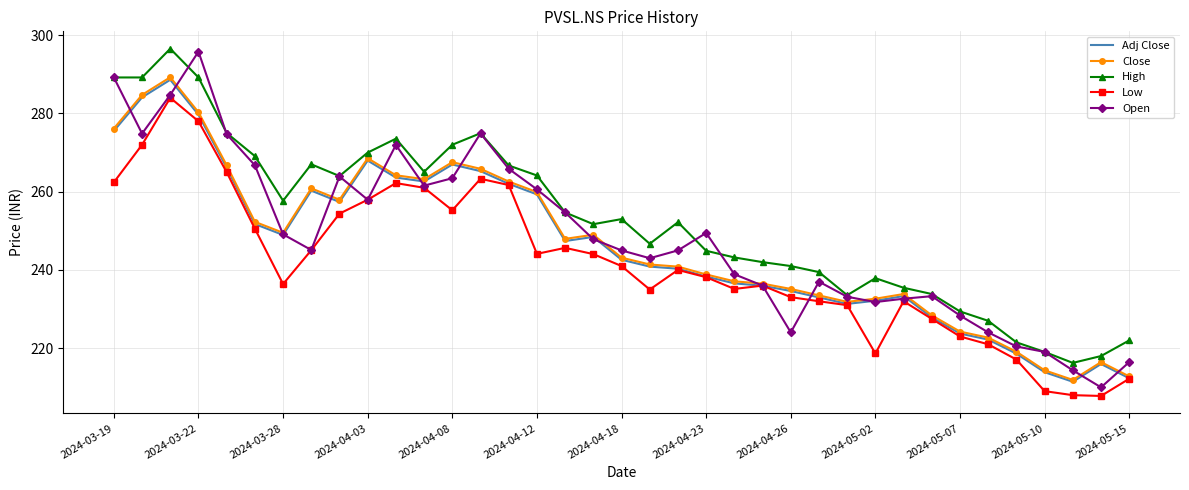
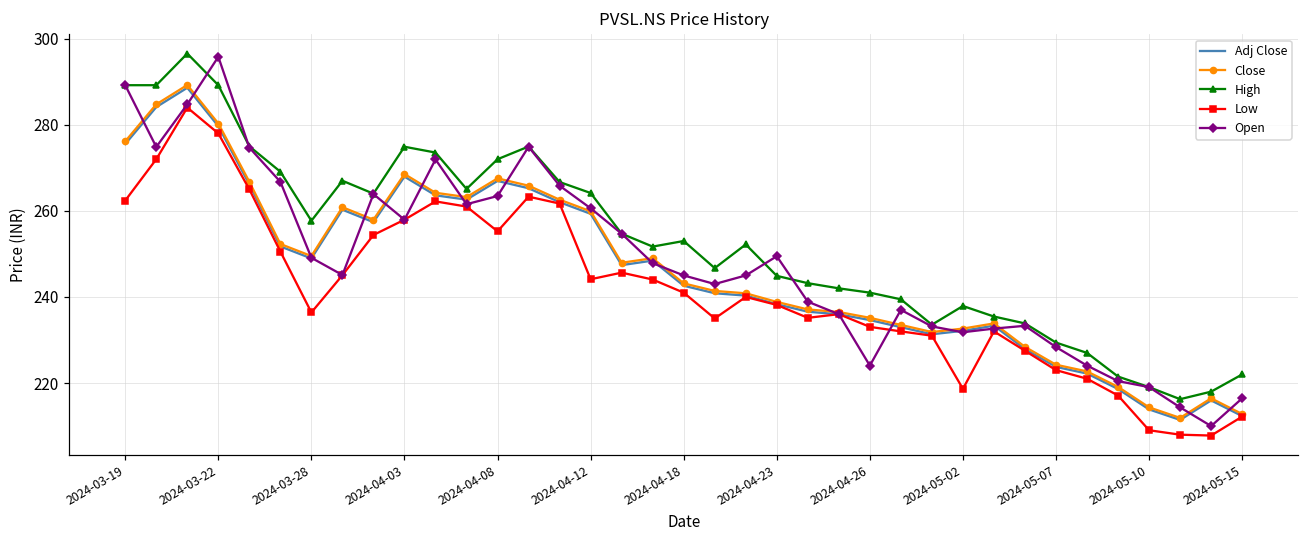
  {
    "High": {
      "2024-03-22": 289,
      "2024-03-28": 258,
-     "2024-04-03": 270,
+     "2024-04-03": 275,
      "2024-04-08": 272,
      "2024-04-12": 264,
      "2024-04-18": 253,
      "2024-04-23": 245,
      "2024-04-26": 241,
      "2024-05-02": 238,
      "2024-05-07": 229,
      "2024-05-15": 222
    },
    "Low": {
      "2024-03-19": 262,
      "2024-03-22": 278,
      "2024-03-28": 236,
      "2024-04-08": 255,
      "2024-04-12": 244,
      "2024-04-18": 241,
      "2024-04-26": 233,
      "2024-05-02": 219,
      "2024-05-07": 223,
      "2024-05-10": 209
    },
    "Open": {
      "2024-03-22": 296,
      "2024-04-08": 263,
      "2024-04-12": 261,
      "2024-04-18": 245,
      "2024-04-23": 249,
      "2024-04-26": 224,
      "2024-05-07": 228,
      "2024-05-15": 216
    }
  }
